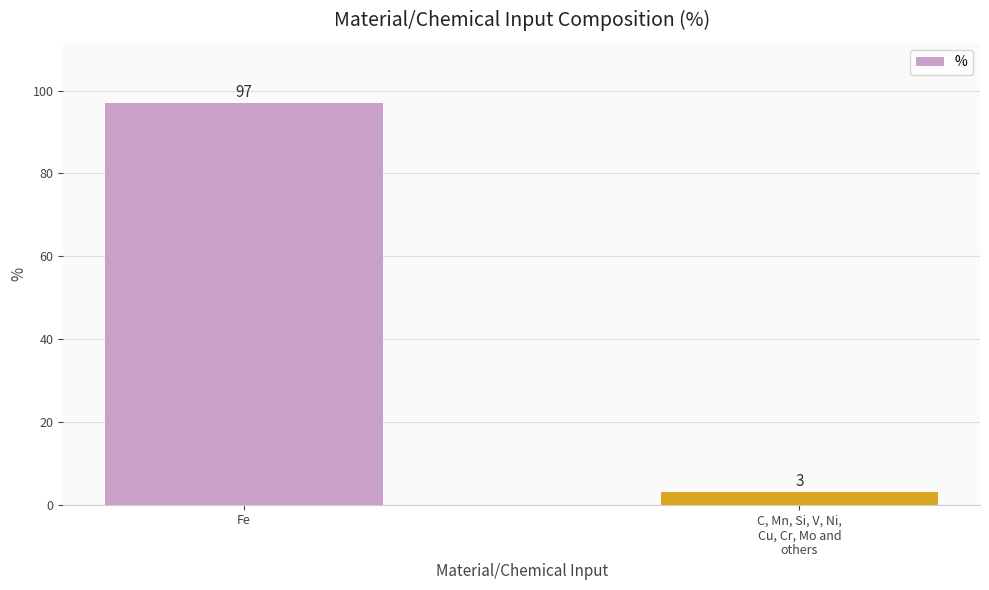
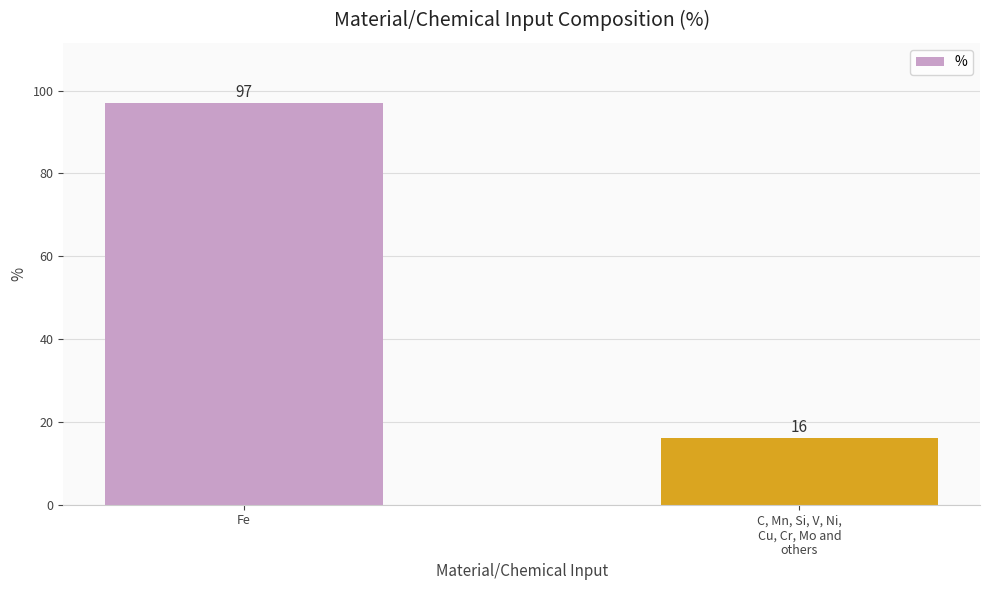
  {
    "Fe": 97,
-   "C, Mn, Si, V, Ni, Cu, Cr, Mo and others": 3
+   "C, Mn, Si, V, Ni, Cu, Cr, Mo and others": 16
  }
